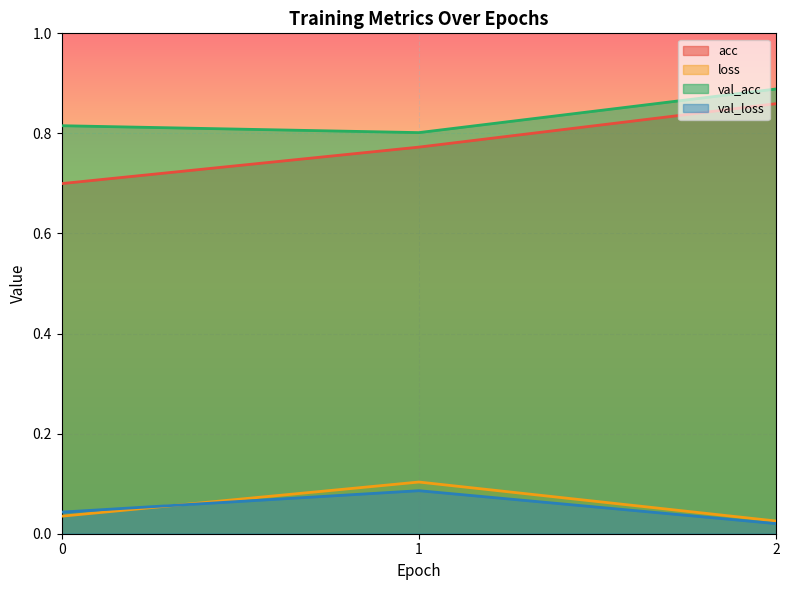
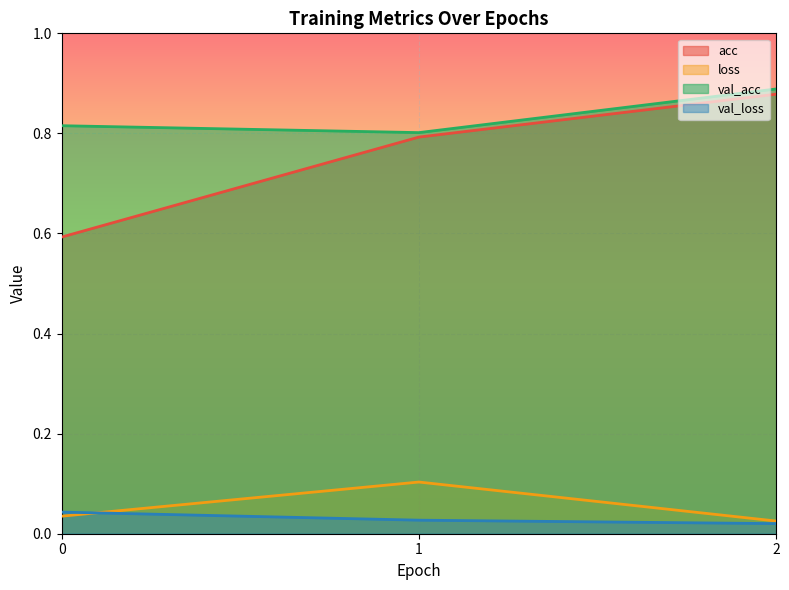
  {
    "acc": {
-     "0": 0.70,
-     "1": 0.77,
-     "2": 0.86
+     "0": 0.59,
+     "1": 0.79,
+     "2": 0.88
    },
    "loss": {
      "0": 0.04,
      "1": 0.10,
      "2": 0.03
    },
    "val_acc": {
      "0": 0.82,
      "1": 0.80,
      "2": 0.89
    },
    "val_loss": {
      "0": 0.04,
-     "1": 0.09,
+     "1": 0.03,
      "2": 0.02
    }
  }
